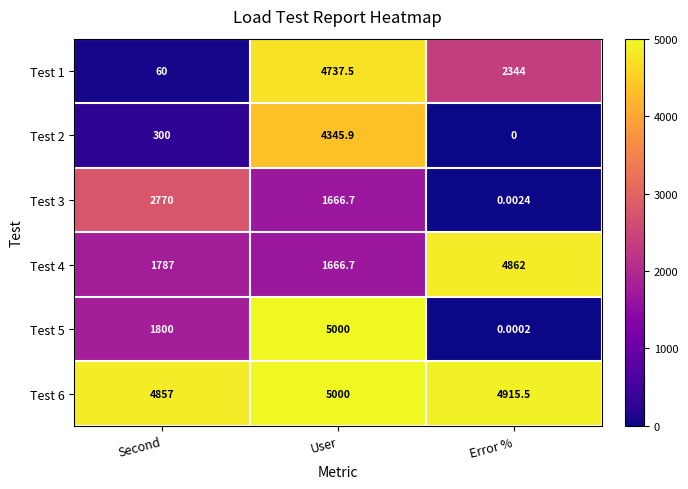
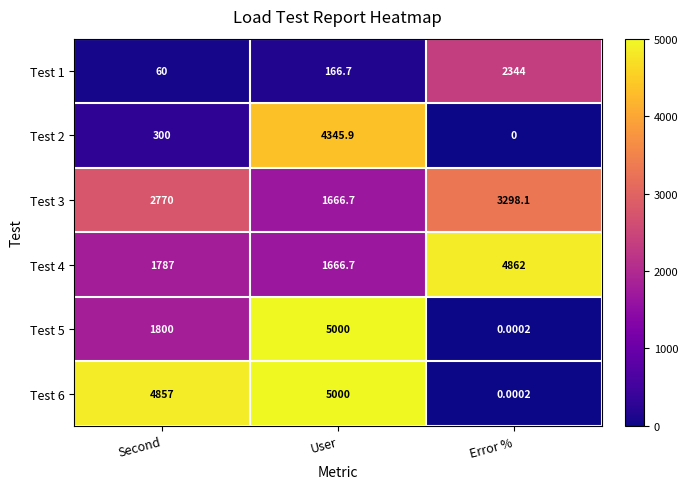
  {
    "Test 1": {
      "Second": 60,
-     "User": 4737.5,
+     "User": 166.7,
      "Error %": 2344
    },
    "Test 2": {
      "Second": 300,
      "User": 4345.9,
      "Error %": 0
    },
    "Test 3": {
      "Second": 2770,
      "User": 1666.7,
-     "Error %": 0.0024
+     "Error %": 3298.1
    },
    "Test 4": {
      "Second": 1787,
      "User": 1666.7,
      "Error %": 4862
    },
    "Test 5": {
      "Second": 1800,
      "User": 5000,
      "Error %": 0.0002
    },
    "Test 6": {
      "Second": 4857,
      "User": 5000,
-     "Error %": 4915.5
+     "Error %": 0.0002
    }
  }
